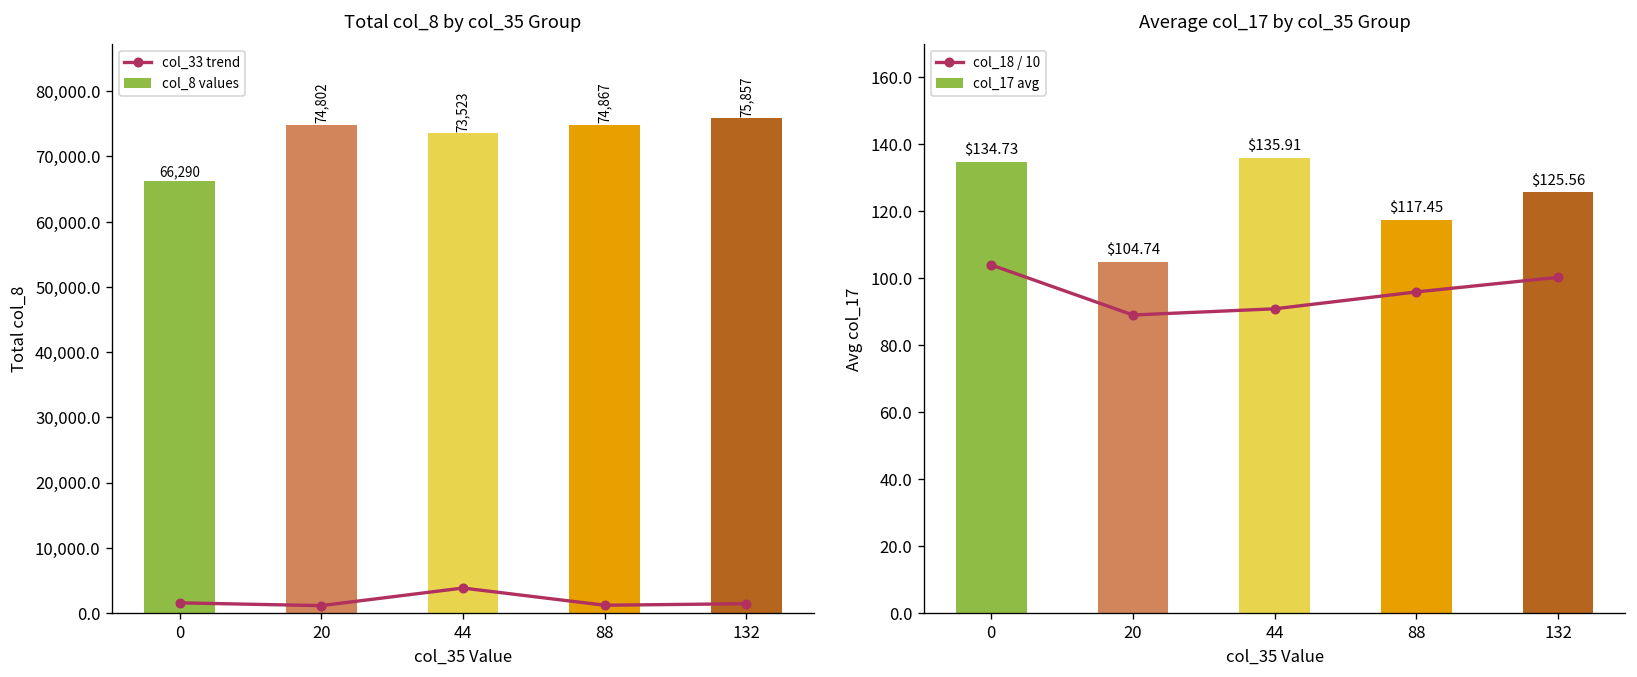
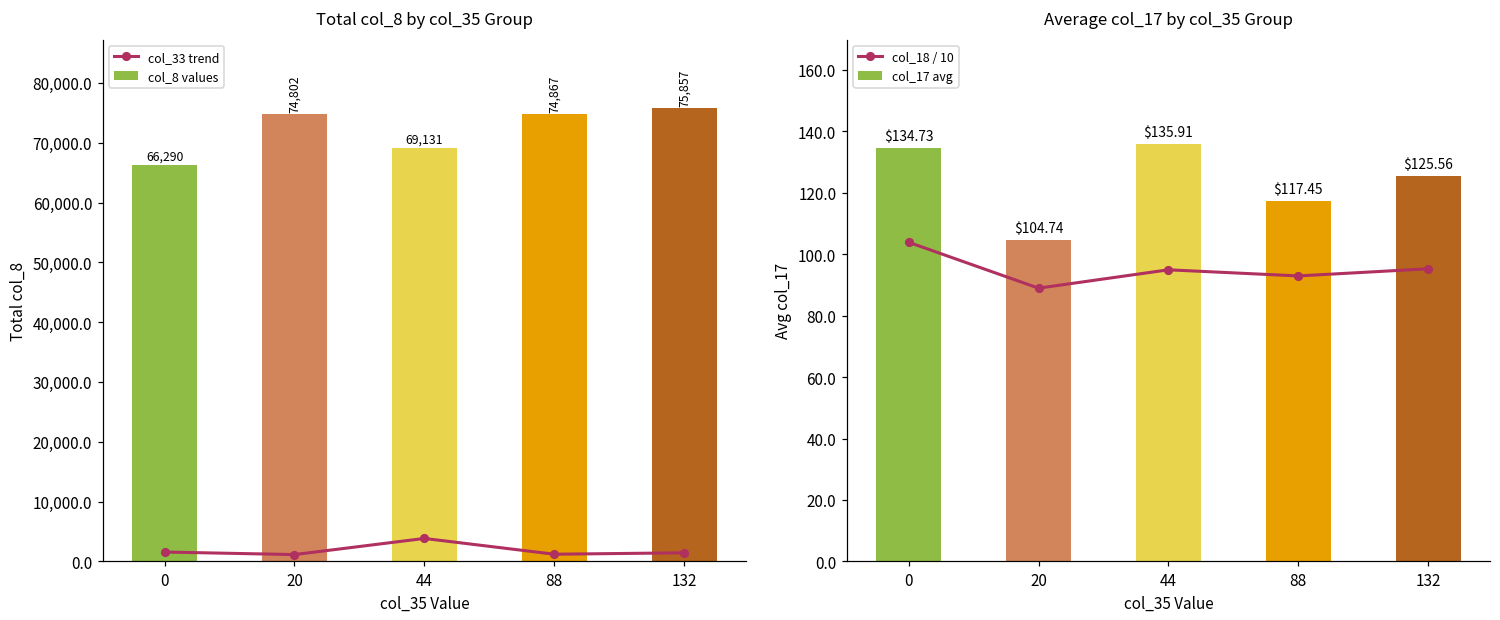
  {
    "Total col_8 by col_35 Group": {
      "col_33 trend": {
        "0": "2,000",
        "20": "1,000",
        "44": "4,000",
        "88": "1,000",
        "132": "1,000"
      },
      "col_8 values": {
        "0": "66,290",
        "20": "74,802",
-       "44": "73,523",
+       "44": "69,131",
        "88": "74,867",
        "132": "75,857"
      }
    },
    "Average col_17 by col_35 Group": {
      "col_18 / 10": {
        "0": "104",
        "20": "89",
-       "44": "91",
-       "88": "96",
-       "132": "100"
+       "44": "95",
+       "88": "93",
+       "132": "95"
      },
      "col_17 avg": {
        "0": "$134.73",
        "20": "$104.74",
        "44": "$135.91",
        "88": "$117.45",
        "132": "$125.56"
      }
    }
  }
